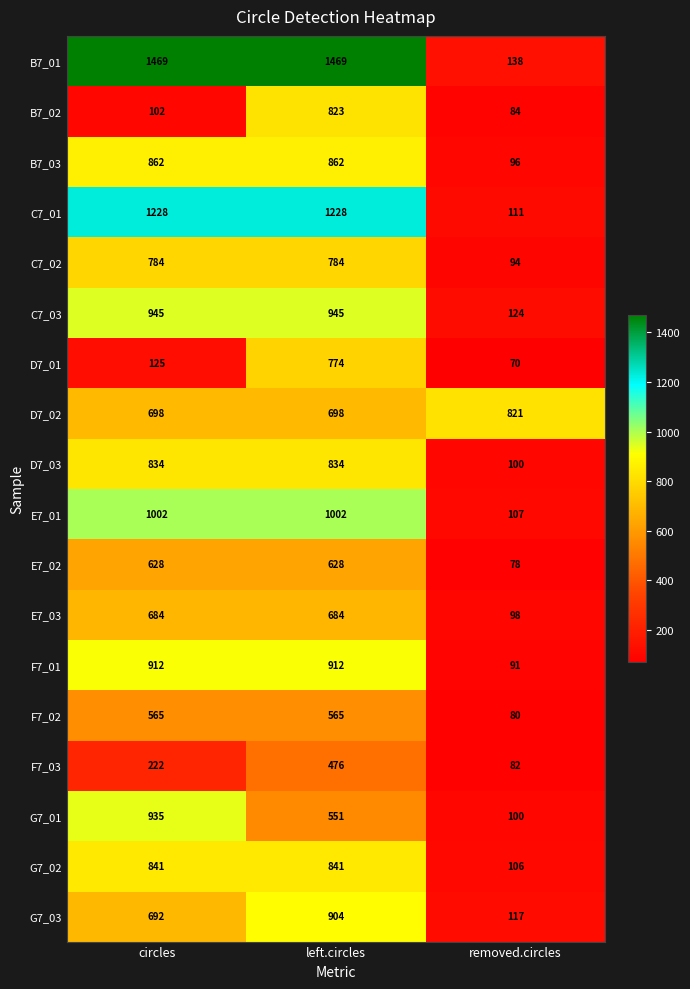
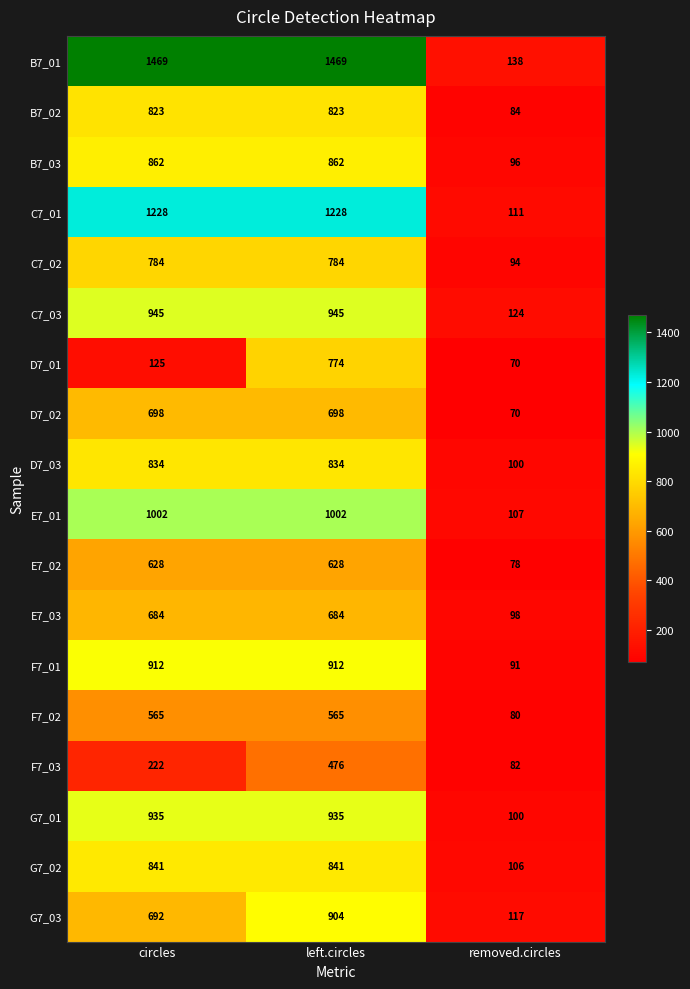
  {
    "B7_01": {
      "circles": 1469,
      "left.circles": 1469,
      "removed.circles": 138
    },
    "B7_02": {
-     "circles": 102,
+     "circles": 823,
      "left.circles": 823,
      "removed.circles": 84
    },
    "B7_03": {
      "circles": 862,
      "left.circles": 862,
      "removed.circles": 96
    },
    "C7_01": {
      "circles": 1228,
      "left.circles": 1228,
      "removed.circles": 111
    },
    "C7_02": {
      "circles": 784,
      "left.circles": 784,
      "removed.circles": 94
    },
    "C7_03": {
      "circles": 945,
      "left.circles": 945,
      "removed.circles": 124
    },
    "D7_01": {
      "circles": 125,
      "left.circles": 774,
      "removed.circles": 70
    },
    "D7_02": {
      "circles": 698,
      "left.circles": 698,
-     "removed.circles": 821
+     "removed.circles": 70
    },
    "D7_03": {
      "circles": 834,
      "left.circles": 834,
      "removed.circles": 100
    },
    "E7_01": {
      "circles": 1002,
      "left.circles": 1002,
      "removed.circles": 107
    },
    "E7_02": {
      "circles": 628,
      "left.circles": 628,
      "removed.circles": 78
    },
    "E7_03": {
      "circles": 684,
      "left.circles": 684,
      "removed.circles": 98
    },
    "F7_01": {
      "circles": 912,
      "left.circles": 912,
      "removed.circles": 91
    },
    "F7_02": {
      "circles": 565,
      "left.circles": 565,
      "removed.circles": 80
    },
    "F7_03": {
      "circles": 222,
      "left.circles": 476,
      "removed.circles": 82
    },
    "G7_01": {
      "circles": 935,
-     "left.circles": 551,
+     "left.circles": 935,
      "removed.circles": 100
    },
    "G7_02": {
      "circles": 841,
      "left.circles": 841,
      "removed.circles": 106
    },
    "G7_03": {
      "circles": 692,
      "left.circles": 904,
      "removed.circles": 117
    }
  }
